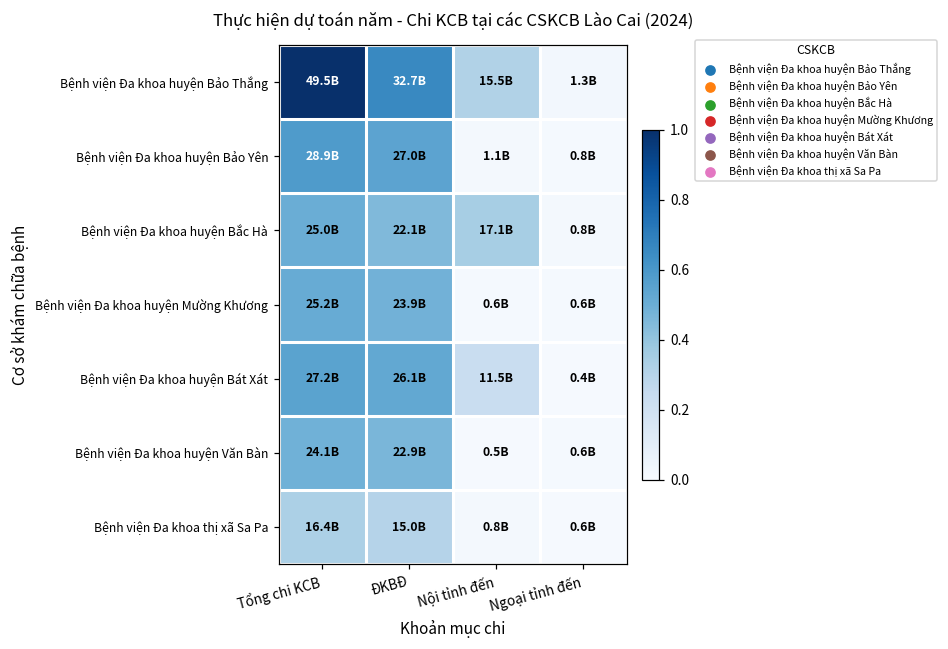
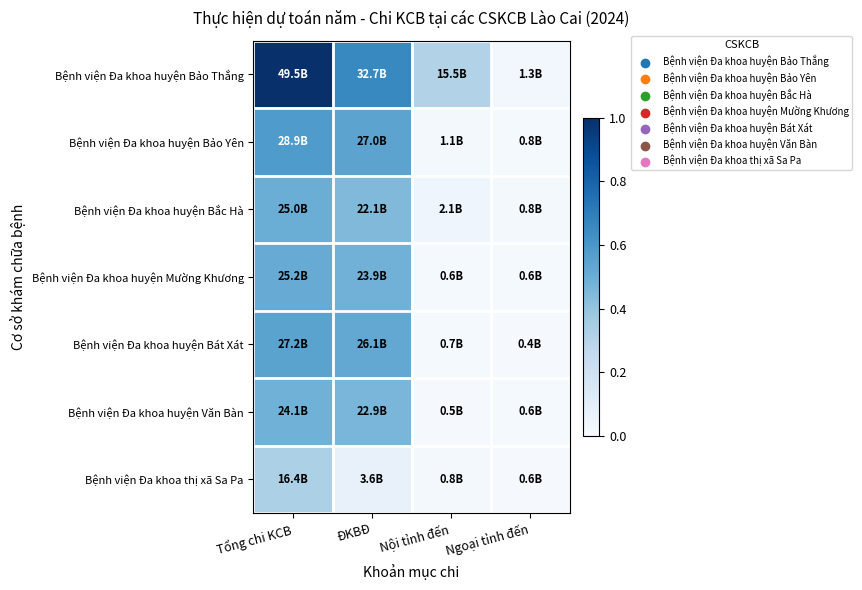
  {
    "Bệnh viện Đa khoa huyện Bảo Thắng": {
      "Tổng chi KCB": "49.5B",
      "ĐKBĐ": "32.7B",
      "Nội tỉnh đến": "15.5B",
      "Ngoại tỉnh đến": "1.3B"
    },
    "Bệnh viện Đa khoa huyện Bảo Yên": {
      "Tổng chi KCB": "28.9B",
      "ĐKBĐ": "27.0B",
      "Nội tỉnh đến": "1.1B",
      "Ngoại tỉnh đến": "0.8B"
    },
    "Bệnh viện Đa khoa huyện Bắc Hà": {
      "Tổng chi KCB": "25.0B",
      "ĐKBĐ": "22.1B",
-     "Nội tỉnh đến": "17.1B",
+     "Nội tỉnh đến": "2.1B",
      "Ngoại tỉnh đến": "0.8B"
    },
    "Bệnh viện Đa khoa huyện Mường Khương": {
      "Tổng chi KCB": "25.2B",
      "ĐKBĐ": "23.9B",
      "Nội tỉnh đến": "0.6B",
      "Ngoại tỉnh đến": "0.6B"
    },
    "Bệnh viện Đa khoa huyện Bát Xát": {
      "Tổng chi KCB": "27.2B",
      "ĐKBĐ": "26.1B",
-     "Nội tỉnh đến": "11.5B",
+     "Nội tỉnh đến": "0.7B",
      "Ngoại tỉnh đến": "0.4B"
    },
    "Bệnh viện Đa khoa huyện Văn Bàn": {
      "Tổng chi KCB": "24.1B",
      "ĐKBĐ": "22.9B",
      "Nội tỉnh đến": "0.5B",
      "Ngoại tỉnh đến": "0.6B"
    },
    "Bệnh viện Đa khoa thị xã Sa Pa": {
      "Tổng chi KCB": "16.4B",
-     "ĐKBĐ": "15.0B",
+     "ĐKBĐ": "3.6B",
      "Nội tỉnh đến": "0.8B",
      "Ngoại tỉnh đến": "0.6B"
    }
  }
